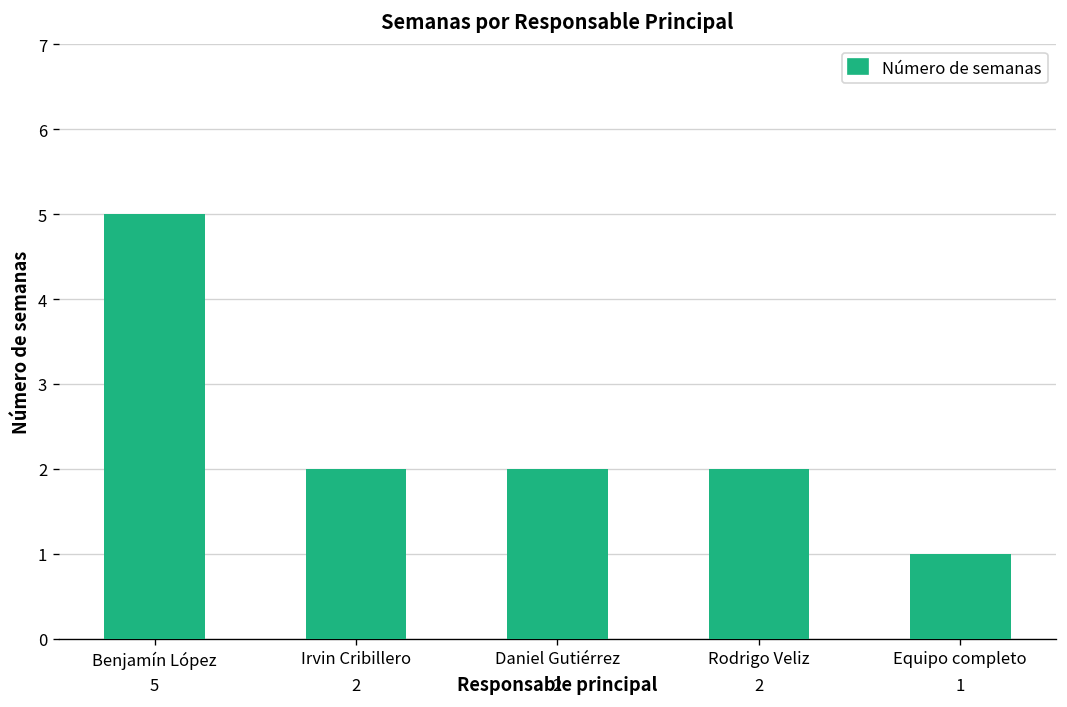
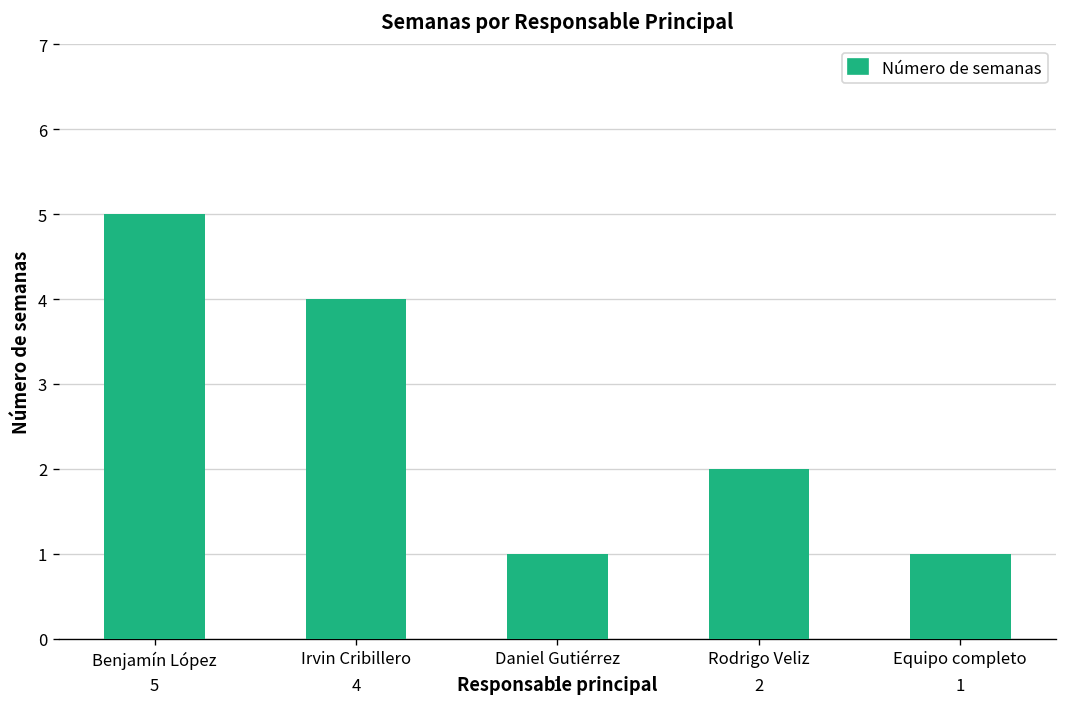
  {
-   "Irvin Cribillero": 2,
-   "Daniel Gutiérrez": 2
+   "Irvin Cribillero": 4,
+   "Daniel Gutiérrez": 1
  }
